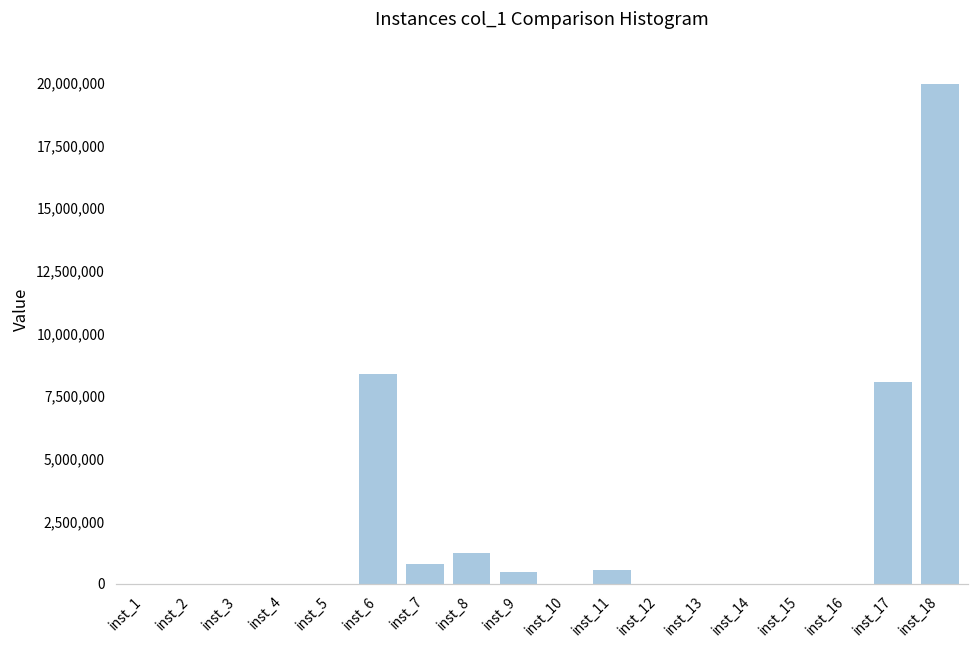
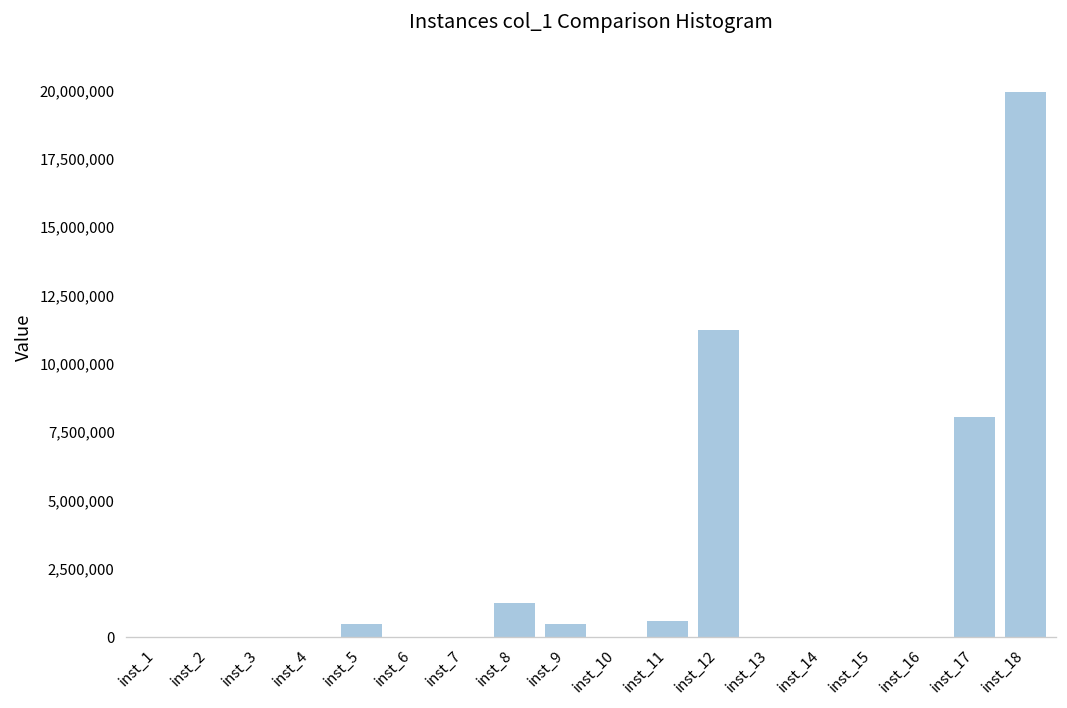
  {
-   "inst_5": "0",
-   "inst_6": "8,400,000",
-   "inst_7": "800,000",
+   "inst_5": "500,000",
+   "inst_6": "0",
+   "inst_7": "0",
    "inst_8": "1,200,000",
    "inst_9": "500,000",
    "inst_11": "600,000",
-   "inst_12": "0",
+   "inst_12": "11,200,000",
    "inst_17": "8,100,000",
    "inst_18": "19,900,000"
  }
